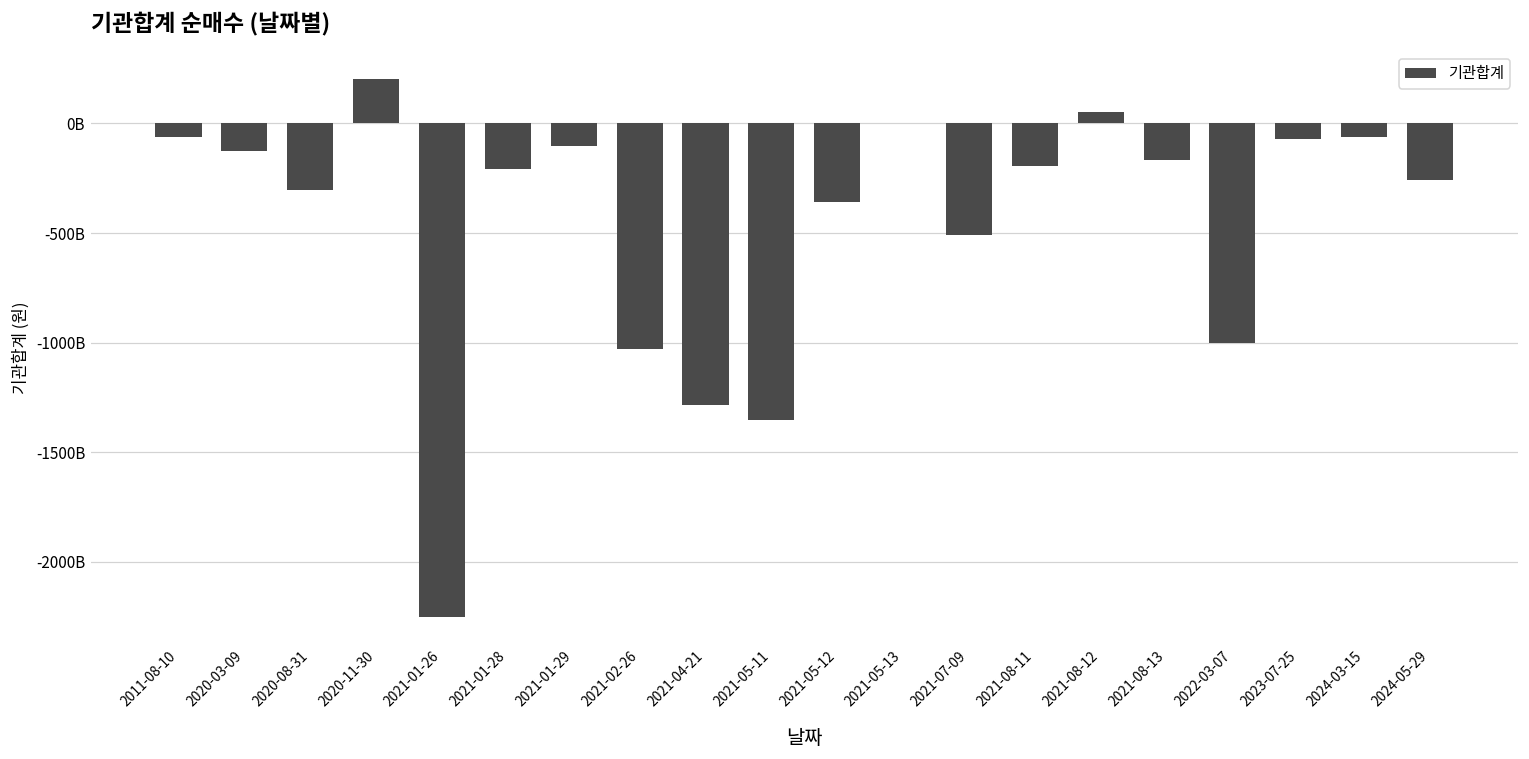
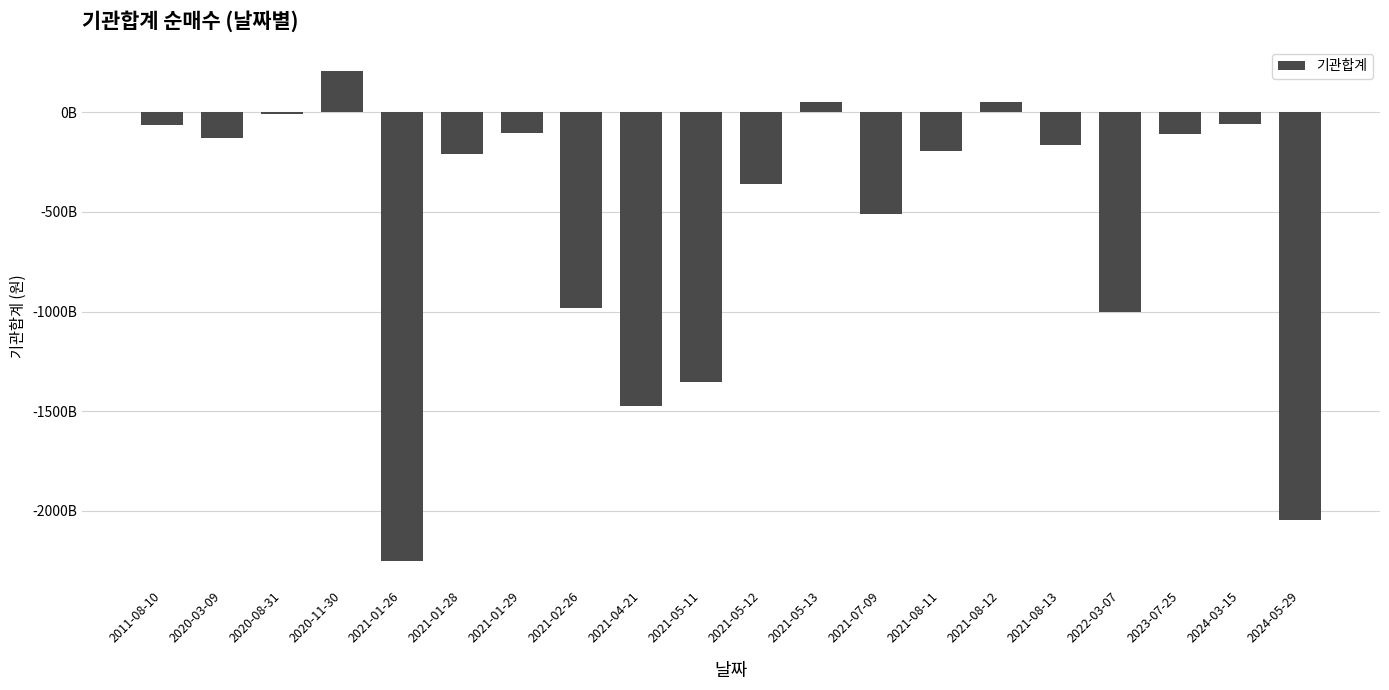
  {
    "2011-08-10": -60000000000,
    "2020-03-09": -130000000000,
-   "2020-08-31": -310000000000,
+   "2020-08-31": -10000000000,
    "2020-11-30": 200000000000,
    "2021-01-26": -2250000000000,
    "2021-01-28": -210000000000,
    "2021-01-29": -100000000000,
-   "2021-02-26": -1030000000000,
-   "2021-04-21": -1280000000000,
+   "2021-02-26": -980000000000,
+   "2021-04-21": -1470000000000,
    "2021-05-11": -1350000000000,
    "2021-05-12": -360000000000,
-   "2021-05-13": 0,
+   "2021-05-13": 50000000000,
    "2021-07-09": -510000000000,
    "2021-08-11": -190000000000,
    "2021-08-12": 50000000000,
    "2021-08-13": -170000000000,
    "2022-03-07": -1000000000000,
-   "2023-07-25": -70000000000,
+   "2023-07-25": -110000000000,
    "2024-03-15": -60000000000,
-   "2024-05-29": -260000000000
+   "2024-05-29": -2040000000000
  }
